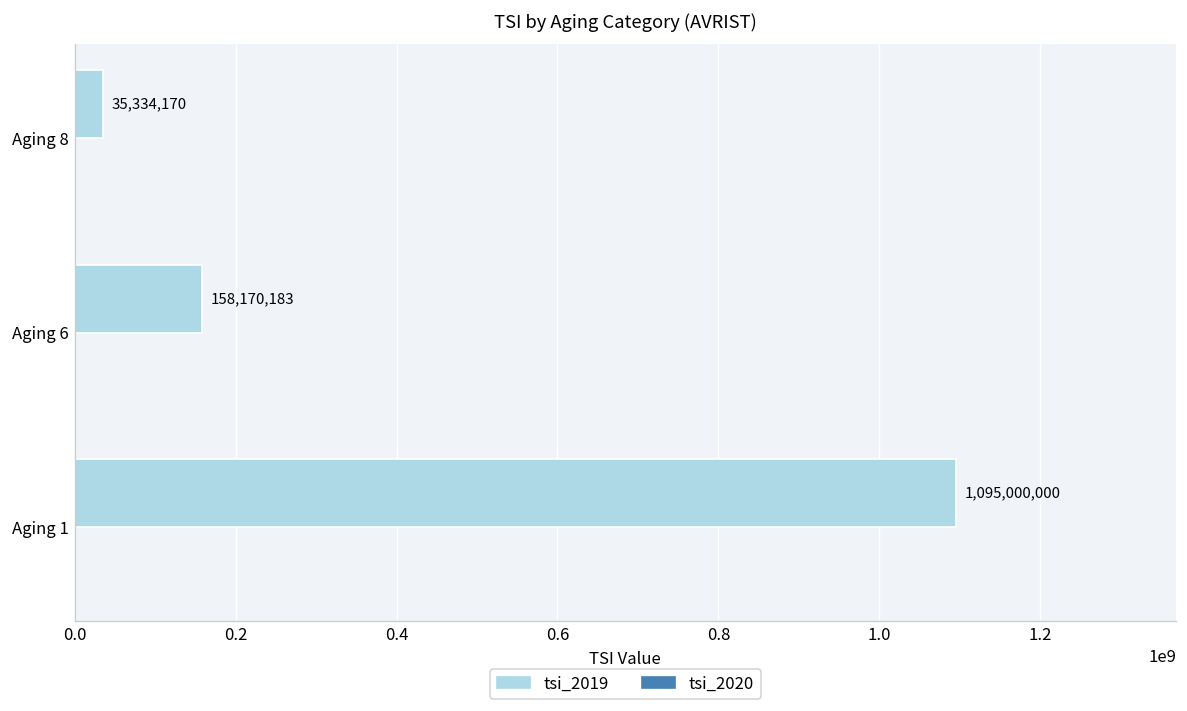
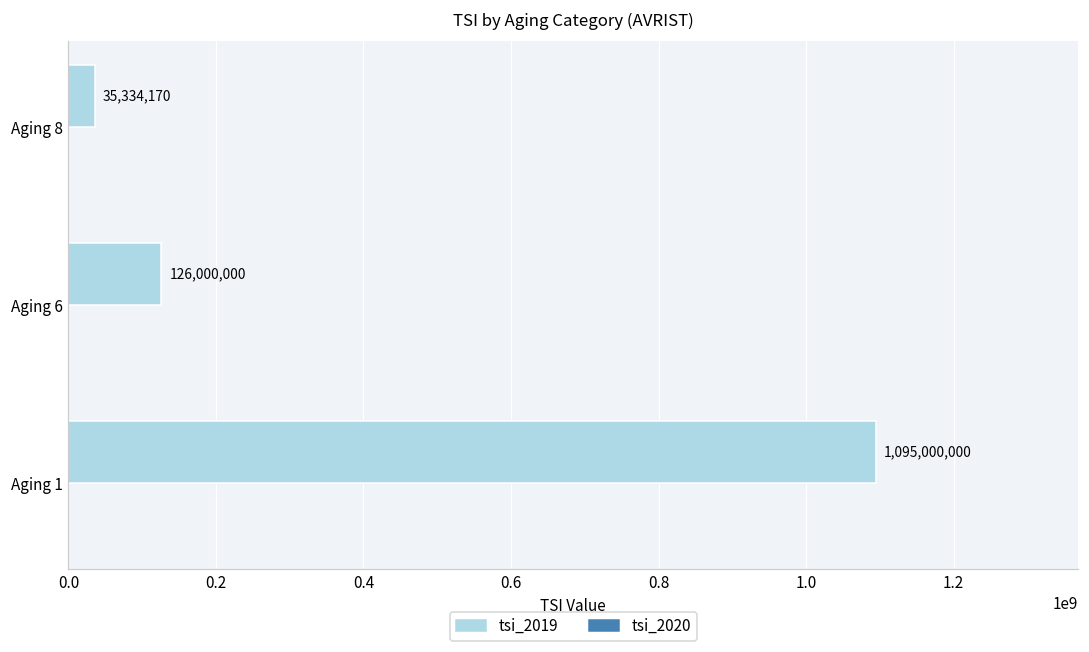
  {
    "tsi_2019": {
      "Aging 8": "35,334,170",
-     "Aging 6": "158,170,183",
+     "Aging 6": "126,000,000",
      "Aging 1": "1,095,000,000"
    },
    "tsi_2020": {
      "Aging 8": "0",
      "Aging 6": "0",
      "Aging 1": "0"
    }
  }
